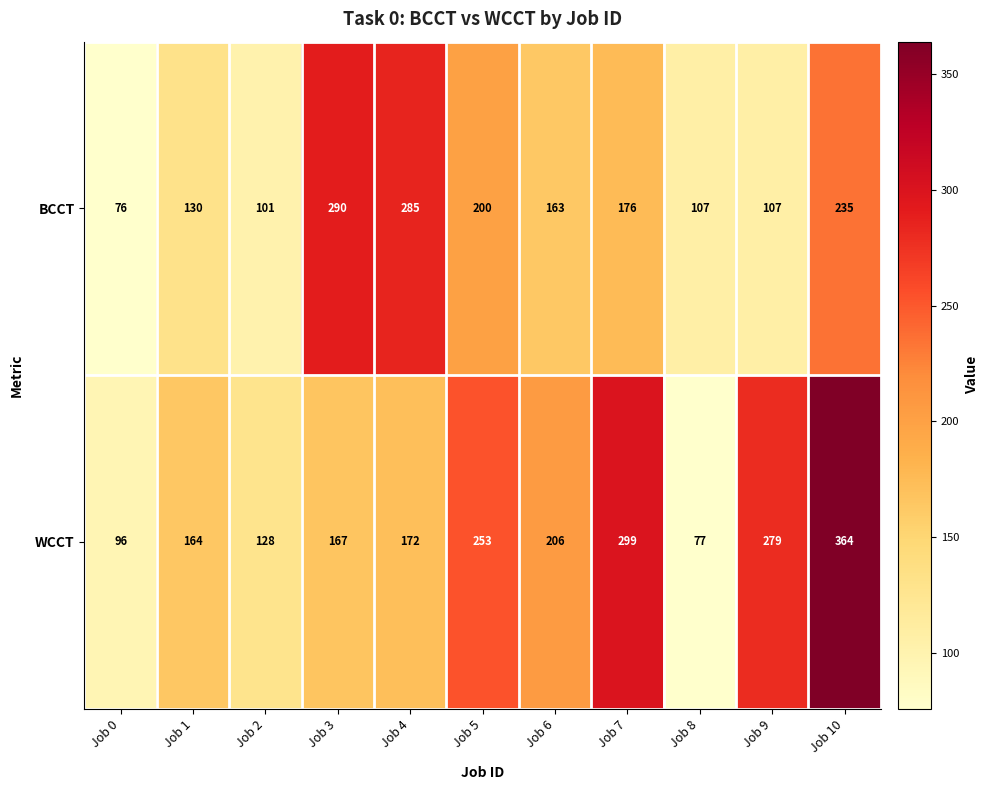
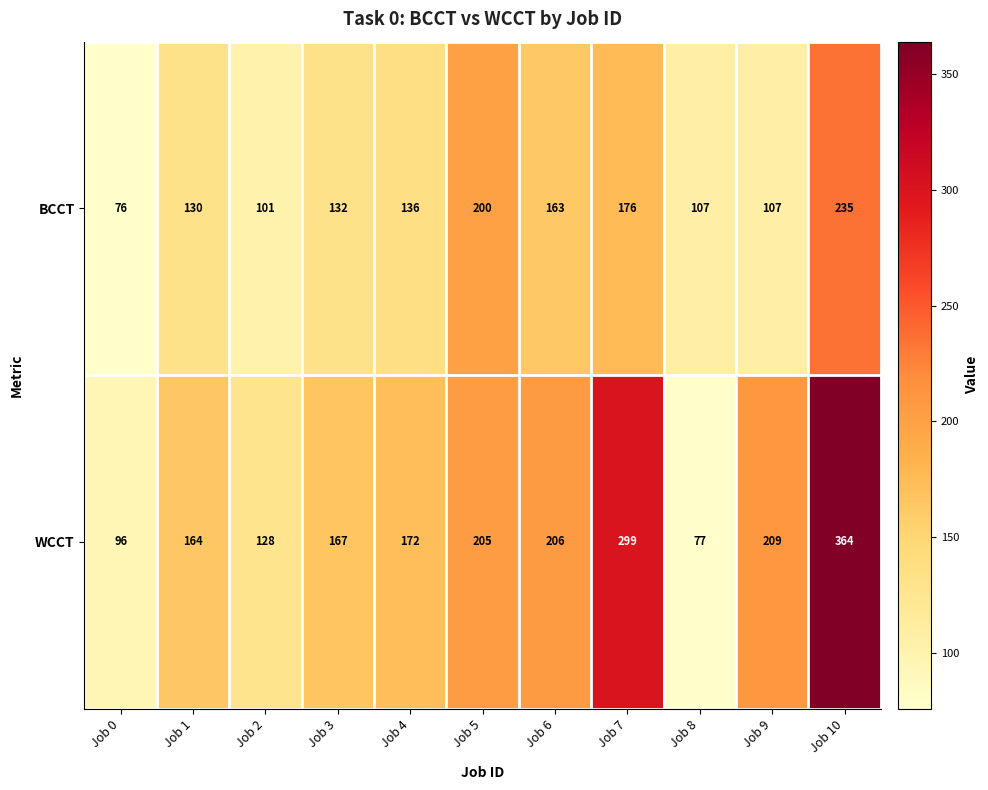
  {
    "BCCT": {
-     "Job 3": 290,
-     "Job 4": 285
+     "Job 3": 132,
+     "Job 4": 136
    },
    "WCCT": {
-     "Job 5": 253,
-     "Job 9": 279
+     "Job 5": 205,
+     "Job 9": 209
    }
  }
